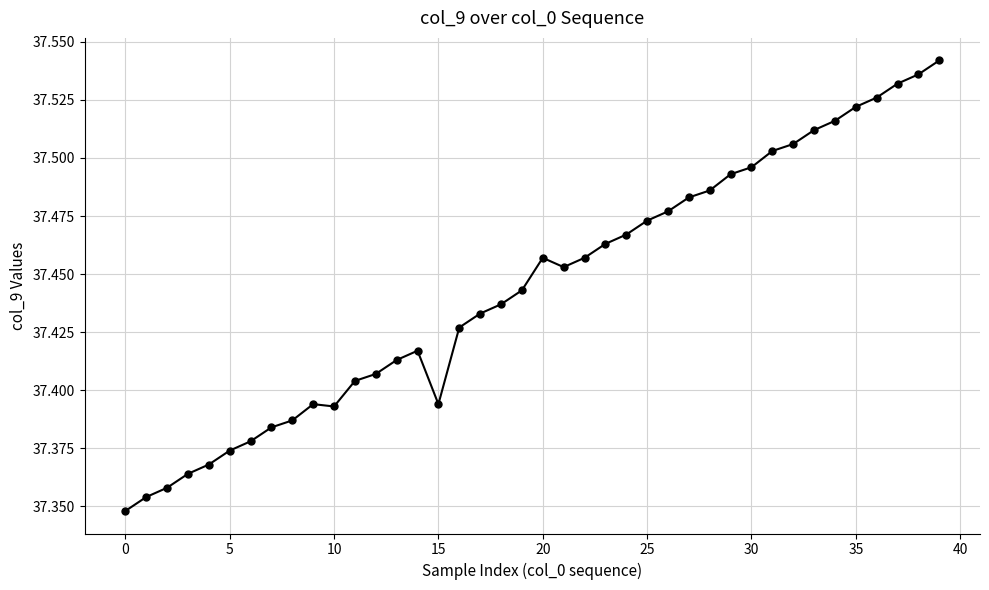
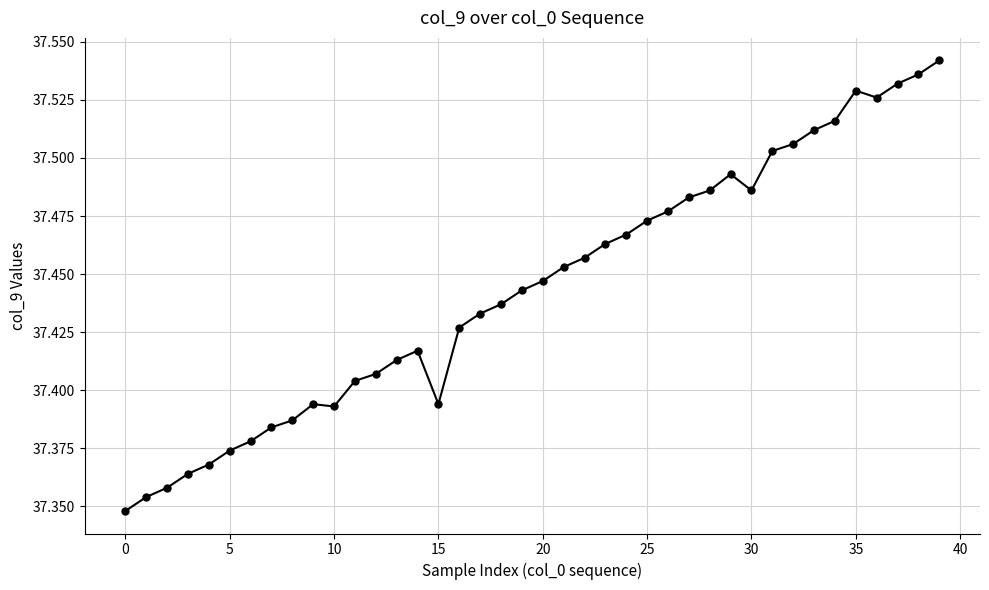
  {
    "0": 37.348,
    "5": 37.374,
    "10": 37.393,
    "15": 37.394,
-   "20": 37.457,
+   "20": 37.447,
    "25": 37.473,
-   "30": 37.496,
-   "35": 37.522
+   "30": 37.486,
+   "35": 37.529
  }
